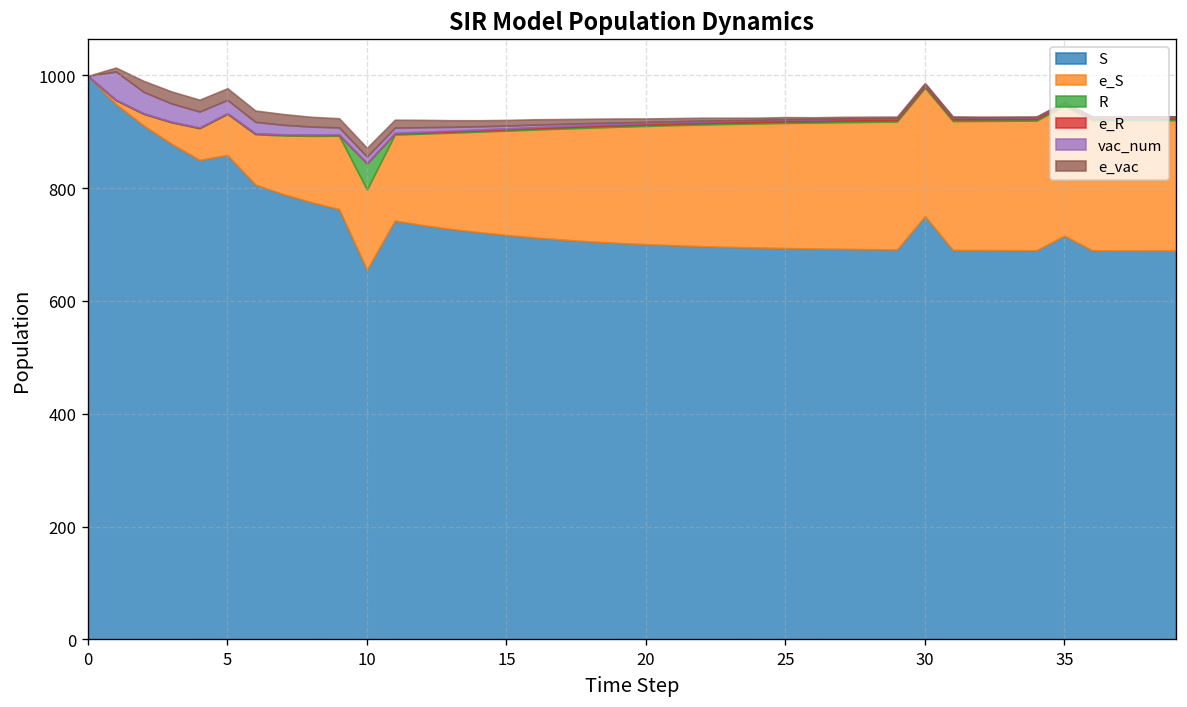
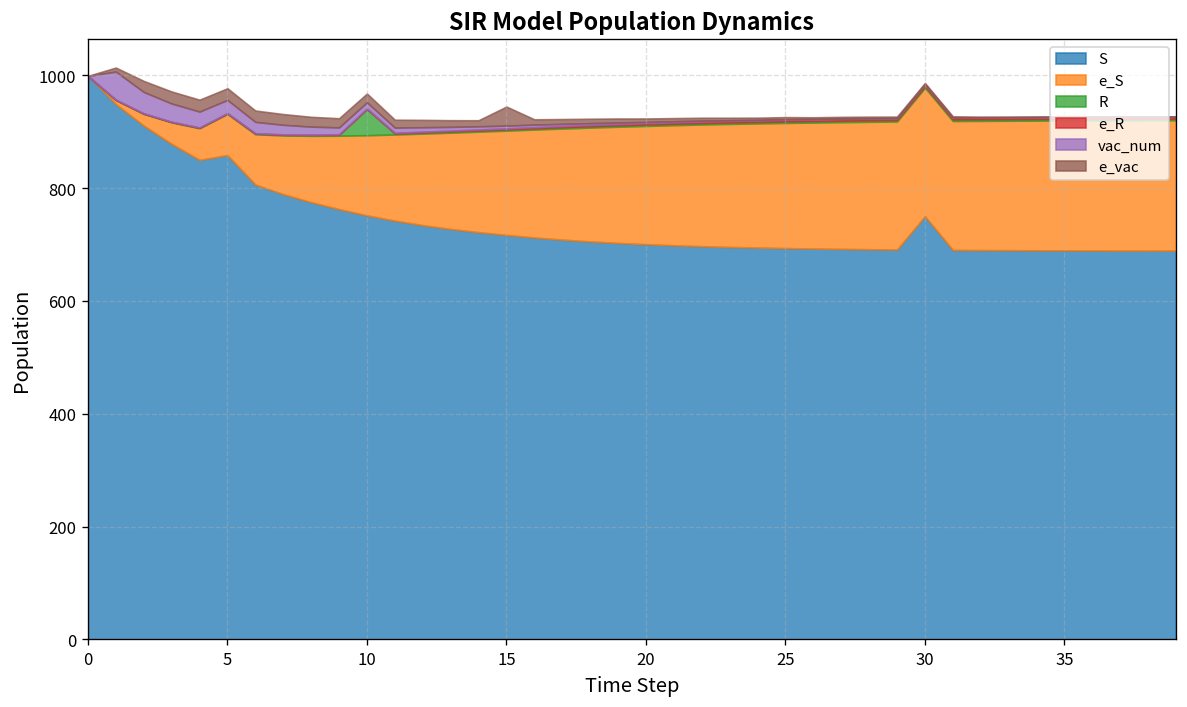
  {
    "S": {
      "5": 860,
-     "10": 660,
+     "10": 750,
      "15": 720,
      "20": 700,
      "25": 690,
      "30": 750,
-     "35": 720
+     "35": 690
    },
    "e_S": {
      "10": 140
    },
    "vac_num": {
      "5": 20,
      "10": 10
    },
    "e_vac": {
      "5": 20,
      "10": 20,
-     "15": 10,
+     "15": 30,
      "20": 10
    }
  }
